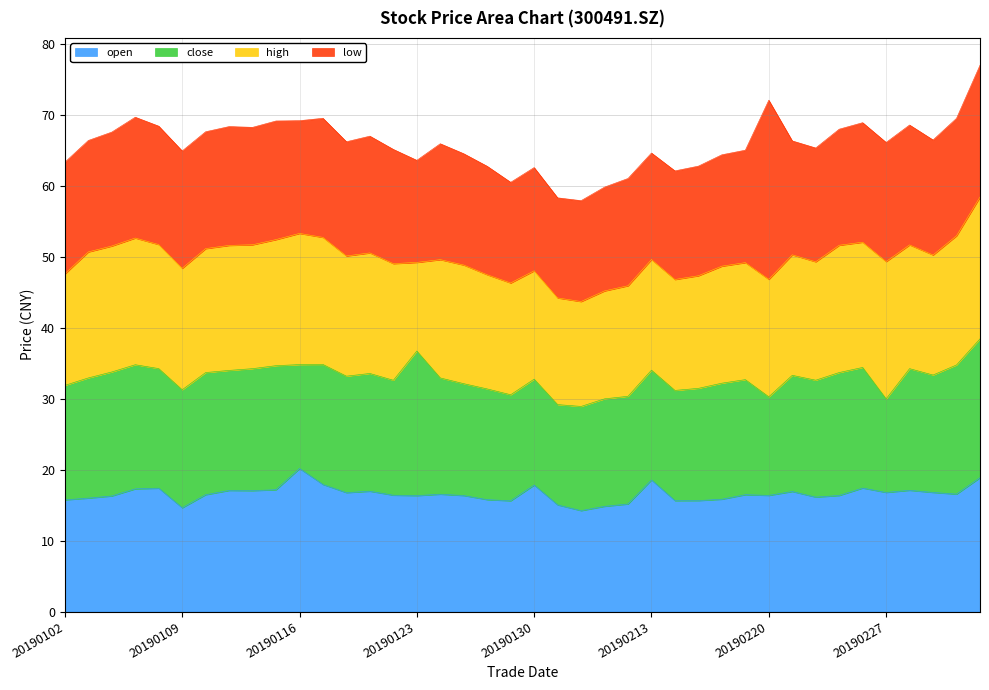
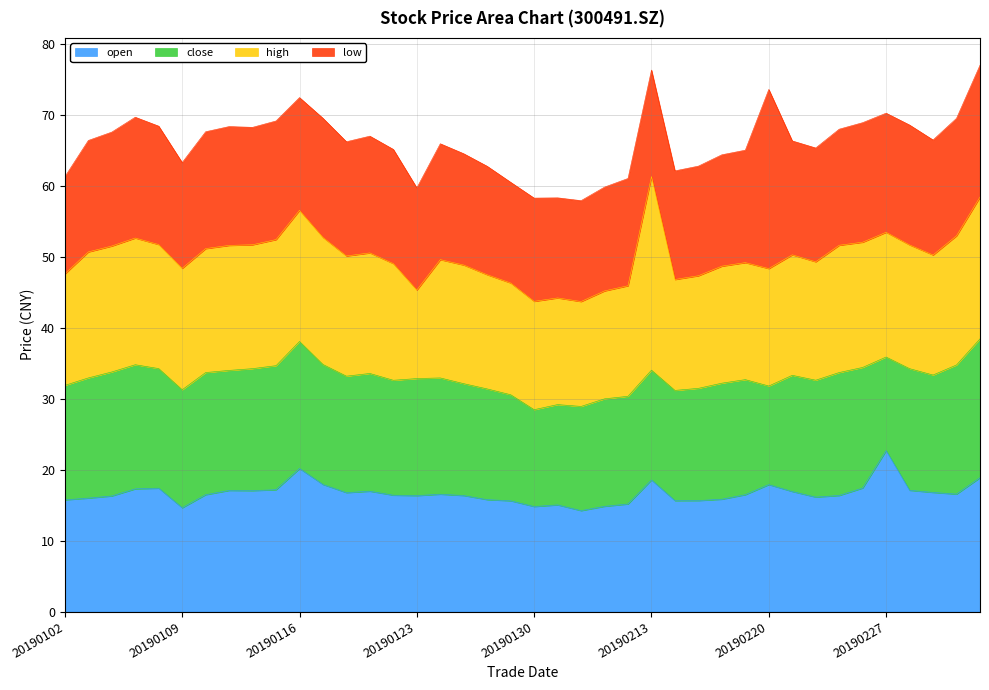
  {
    "open": {
      "20190102": 16,
      "20190109": 15,
      "20190116": 20,
      "20190123": 16,
-     "20190130": 18,
+     "20190130": 15,
      "20190213": 19,
-     "20190220": 16,
-     "20190227": 17
+     "20190220": 18,
+     "20190227": 23
    },
    "close": {
      "20190102": 16,
      "20190109": 17,
-     "20190116": 15,
-     "20190123": 20,
-     "20190130": 15,
+     "20190116": 18,
+     "20190123": 17,
+     "20190130": 14,
      "20190213": 15,
      "20190220": 14,
      "20190227": 13
    },
    "high": {
      "20190102": 16,
      "20190109": 17,
      "20190116": 19,
      "20190123": 12,
      "20190130": 15,
-     "20190213": 16,
+     "20190213": 27,
      "20190220": 17,
-     "20190227": 19
+     "20190227": 18
    },
    "low": {
-     "20190102": 16,
-     "20190109": 17,
+     "20190102": 14,
+     "20190109": 15,
      "20190116": 16,
      "20190123": 14,
      "20190130": 15,
      "20190213": 15,
      "20190220": 25,
      "20190227": 17
    }
  }
